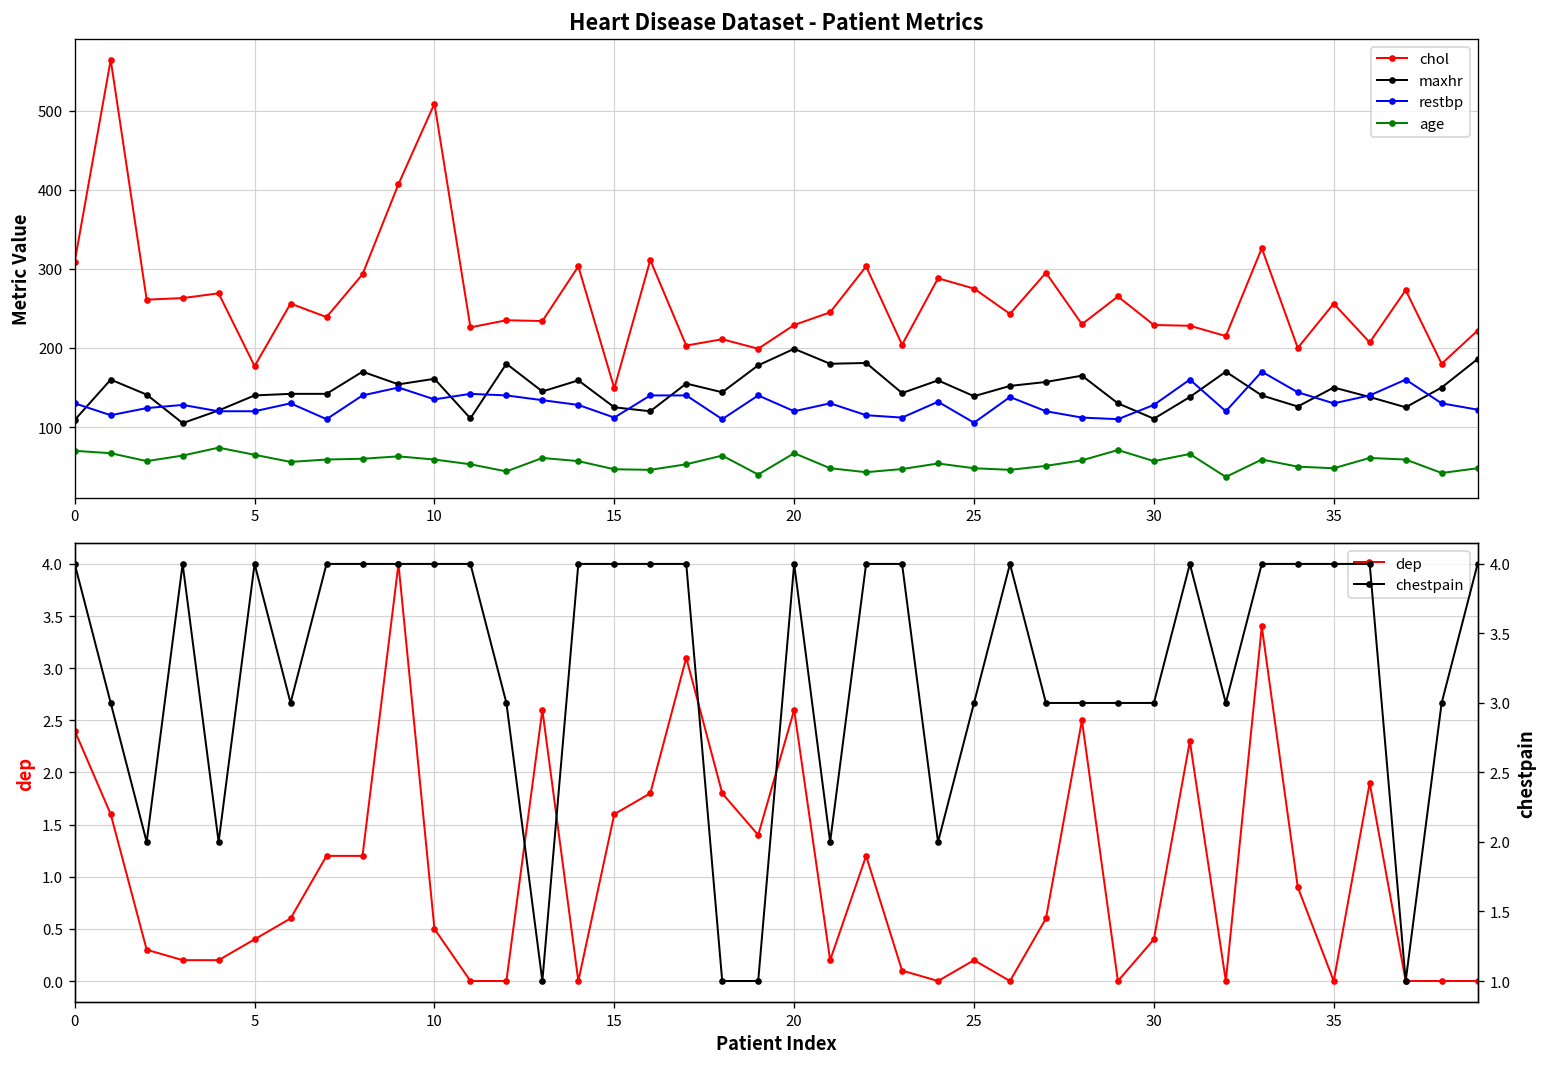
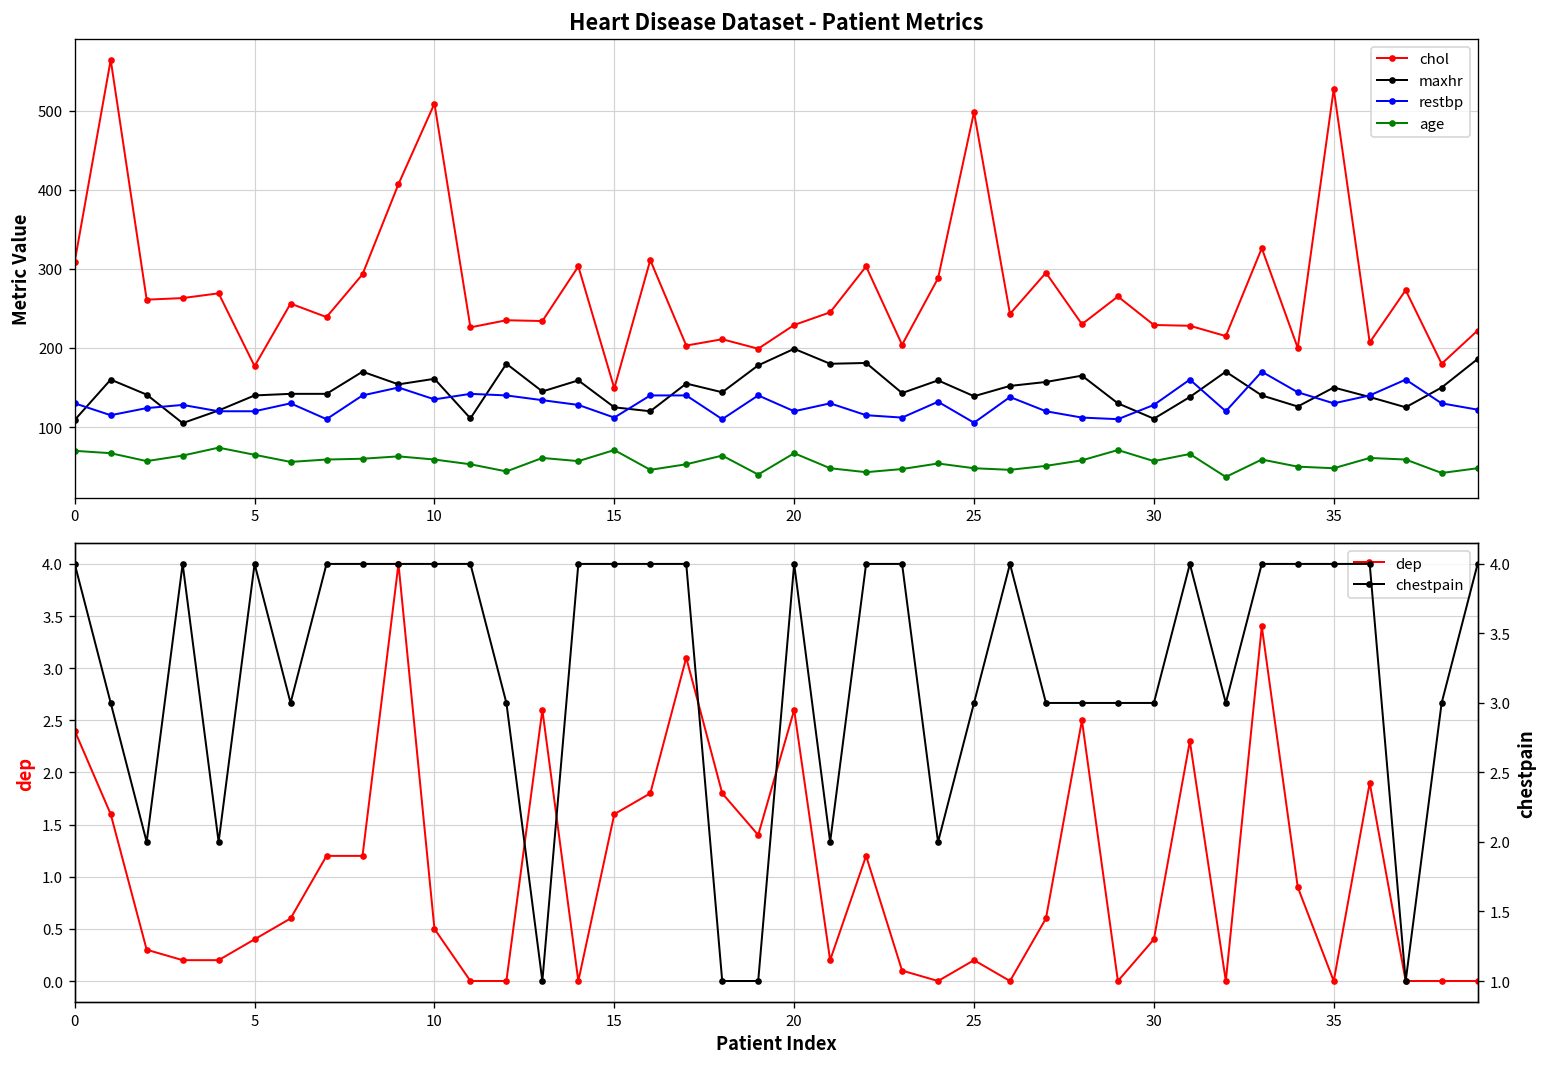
  {
    "Heart Disease Dataset - Patient Metrics": {
      "chol": {
        "0": 310,
        "5": 180,
        "10": 510,
        "15": 150,
        "20": 230,
-       "25": 280,
+       "25": 500,
        "30": 230,
-       "35": 260
+       "35": 530
      },
      "maxhr": {
        "0": 110,
        "5": 140,
        "10": 160,
        "15": 130,
        "20": 200,
        "25": 140,
        "30": 110,
        "35": 150
      },
      "restbp": {
        "0": 130,
        "5": 120,
        "10": 140,
        "15": 110,
        "20": 120,
        "25": 110,
        "30": 130,
        "35": 130
      },
      "age": {
        "0": 70,
        "5": 70,
        "10": 60,
-       "15": 50,
+       "15": 70,
        "20": 70,
        "25": 50,
        "30": 60,
        "35": 50
      }
    }
  }
